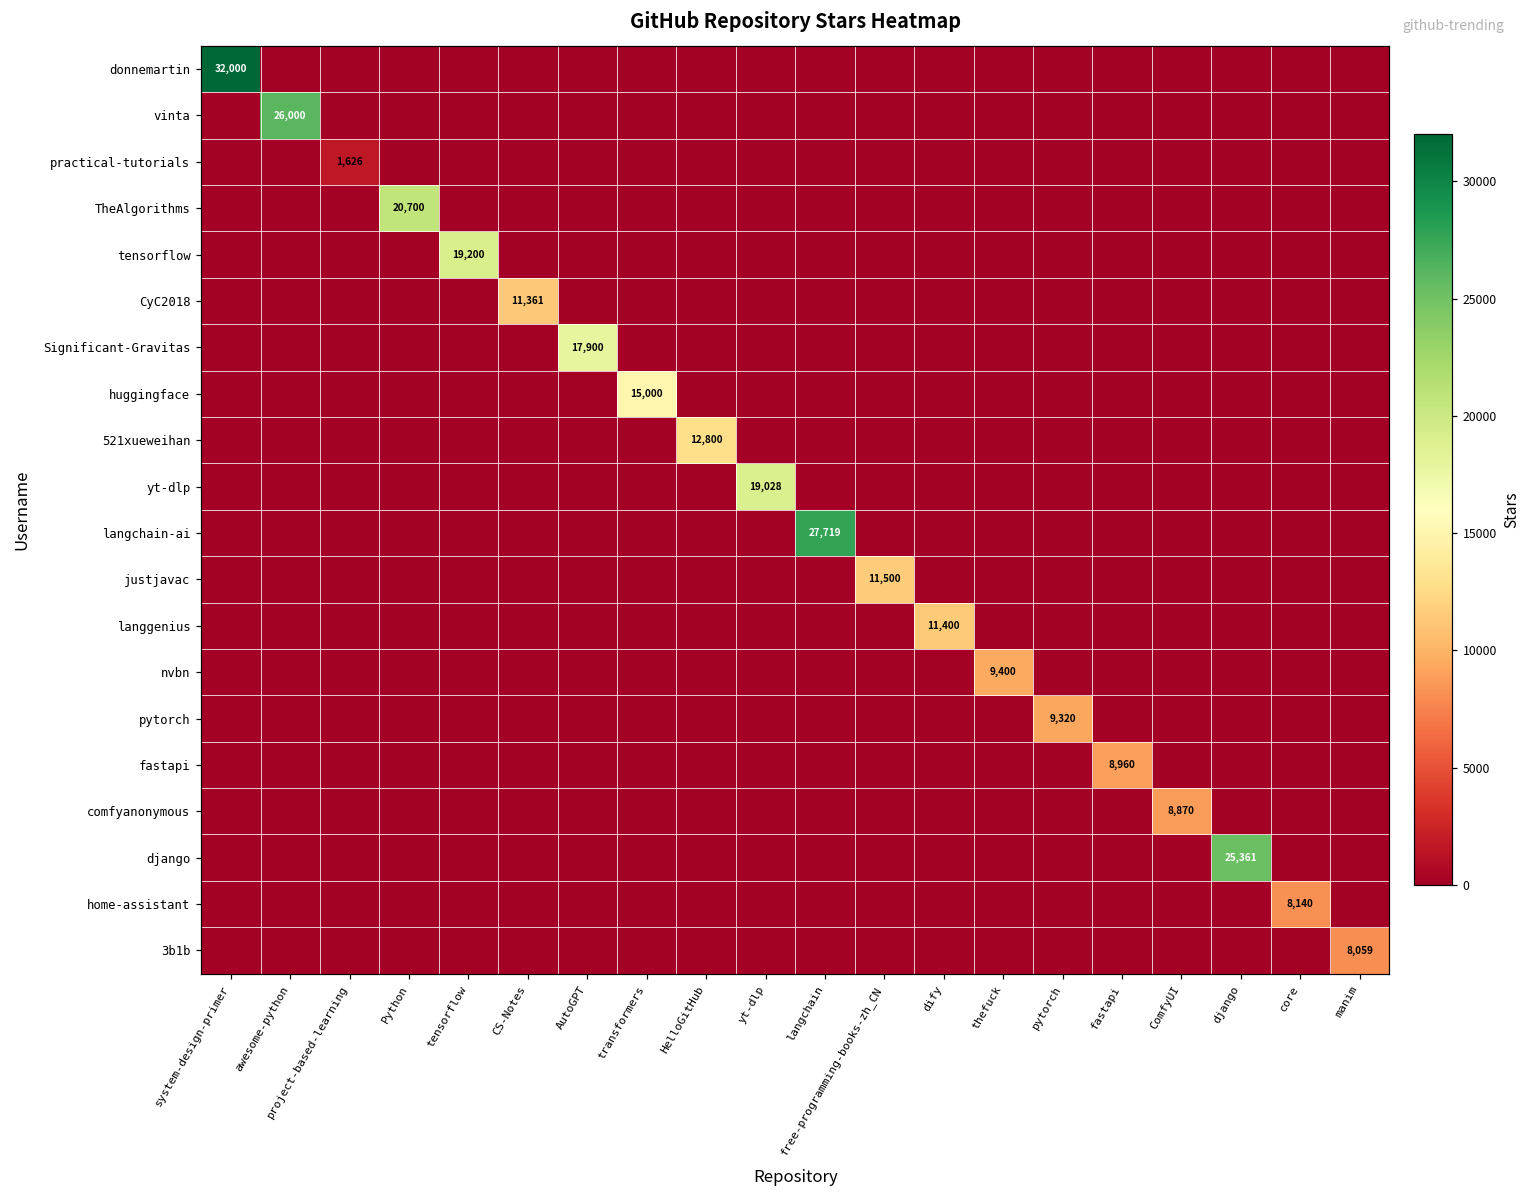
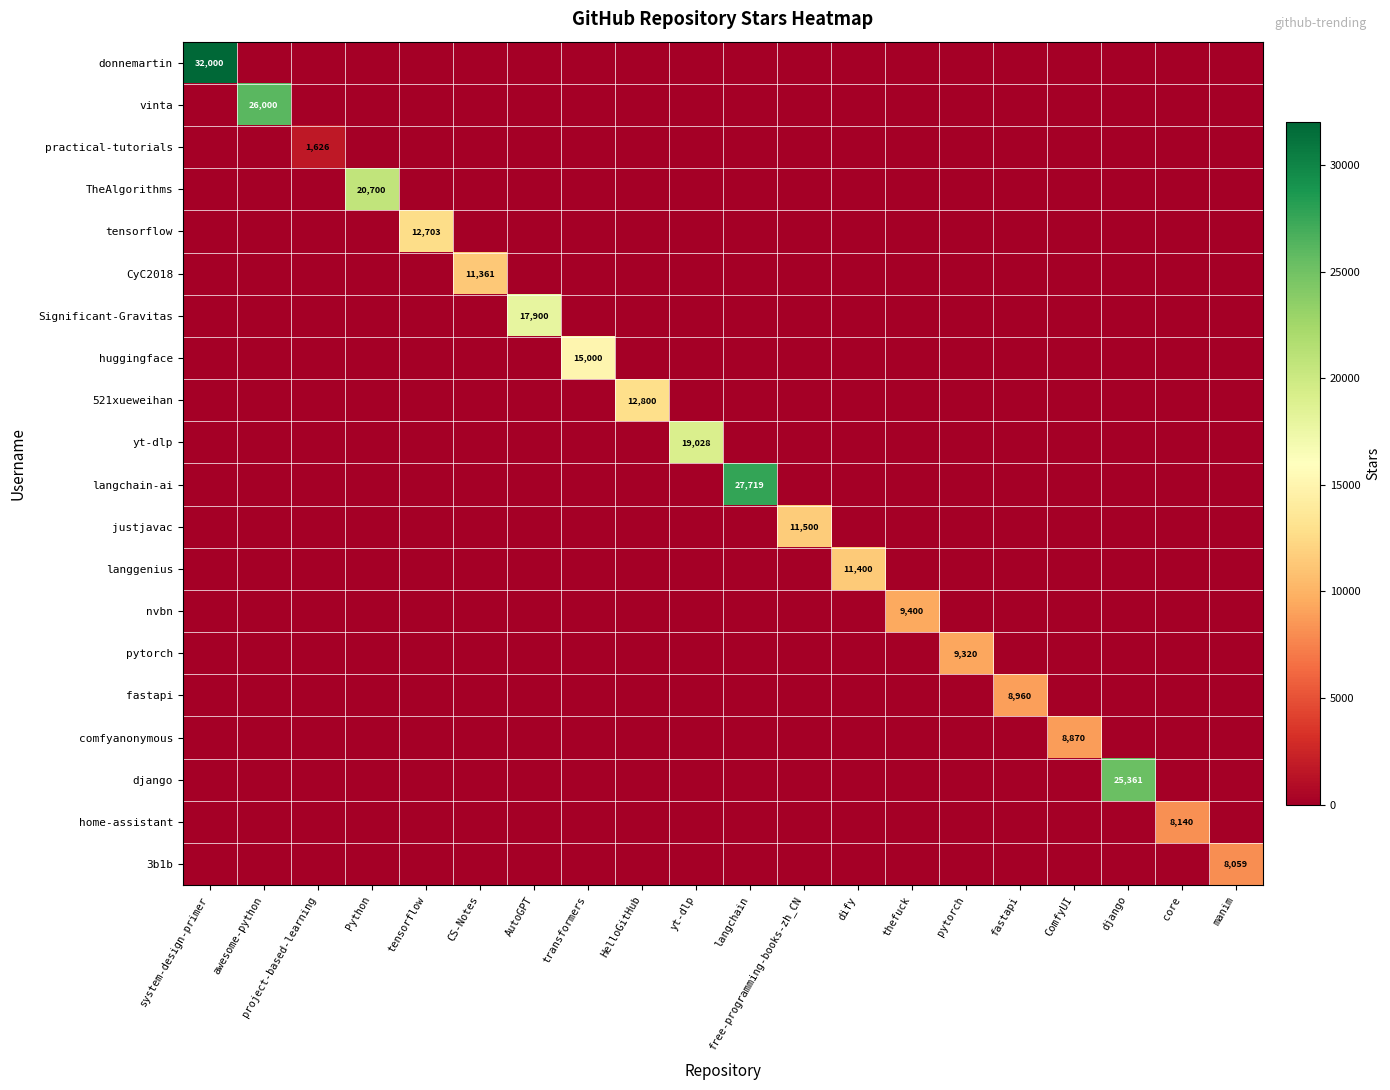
  {
    "donnemartin": {
      "system-design-primer": "32,000"
    },
    "vinta": {
      "awesome-python": "26,000"
    },
    "practical-tutorials": {
      "project-based-learning": "1,626"
    },
    "TheAlgorithms": {
      "Python": "20,700"
    },
    "tensorflow": {
-     "tensorflow": "19,200"
+     "tensorflow": "12,703"
    },
    "CyC2018": {
      "CS-Notes": "11,361"
    },
    "Significant-Gravitas": {
      "AutoGPT": "17,900"
    },
    "huggingface": {
      "transformers": "15,000"
    },
    "521xueweihan": {
      "HelloGitHub": "12,800"
    },
    "yt-dlp": {
      "yt-dlp": "19,028"
    },
    "langchain-ai": {
      "langchain": "27,719"
    },
    "justjavac": {
      "free-programming-books-zh_CN": "11,500"
    },
    "langgenius": {
      "dify": "11,400"
    },
    "nvbn": {
      "thefuck": "9,400"
    },
    "pytorch": {
      "pytorch": "9,320"
    },
    "fastapi": {
      "fastapi": "8,960"
    },
    "comfyanonymous": {
      "ComfyUI": "8,870"
    },
    "django": {
      "django": "25,361"
    },
    "home-assistant": {
      "core": "8,140"
    },
    "3b1b": {
      "manim": "8,059"
    }
  }
